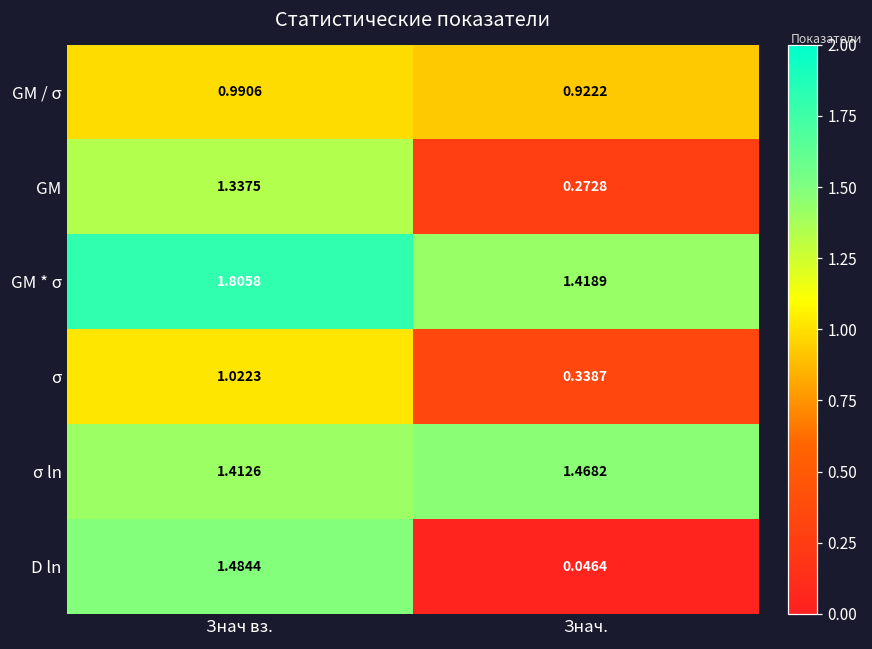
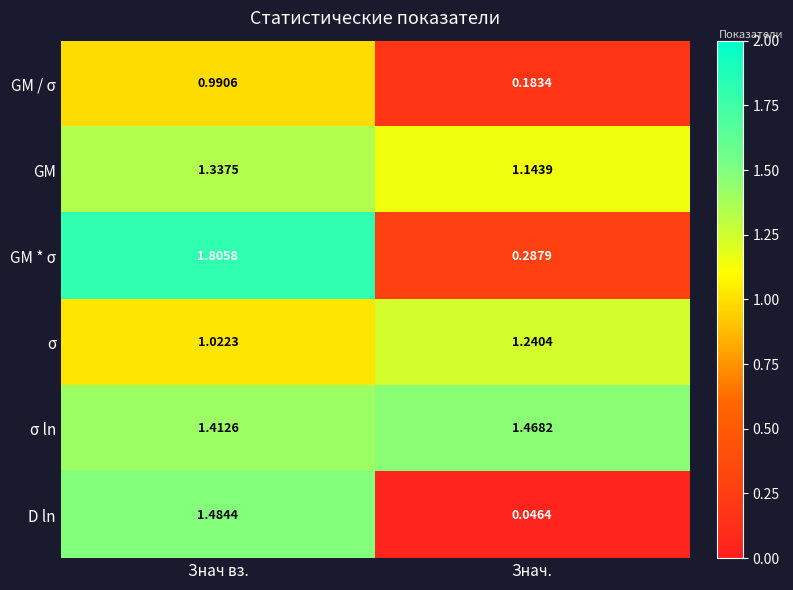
  {
    "GM / σ": {
      "Знач вз.": 0.9906,
-     "Знач.": 0.9222
+     "Знач.": 0.1834
    },
    "GM": {
      "Знач вз.": 1.3375,
-     "Знач.": 0.2728
+     "Знач.": 1.1439
    },
    "GM * σ": {
      "Знач вз.": 1.8058,
-     "Знач.": 1.4189
+     "Знач.": 0.2879
    },
    "σ": {
      "Знач вз.": 1.0223,
-     "Знач.": 0.3387
+     "Знач.": 1.2404
    },
    "σ ln": {
      "Знач вз.": 1.4126,
      "Знач.": 1.4682
    },
    "D ln": {
      "Знач вз.": 1.4844,
      "Знач.": 0.0464
    }
  }
